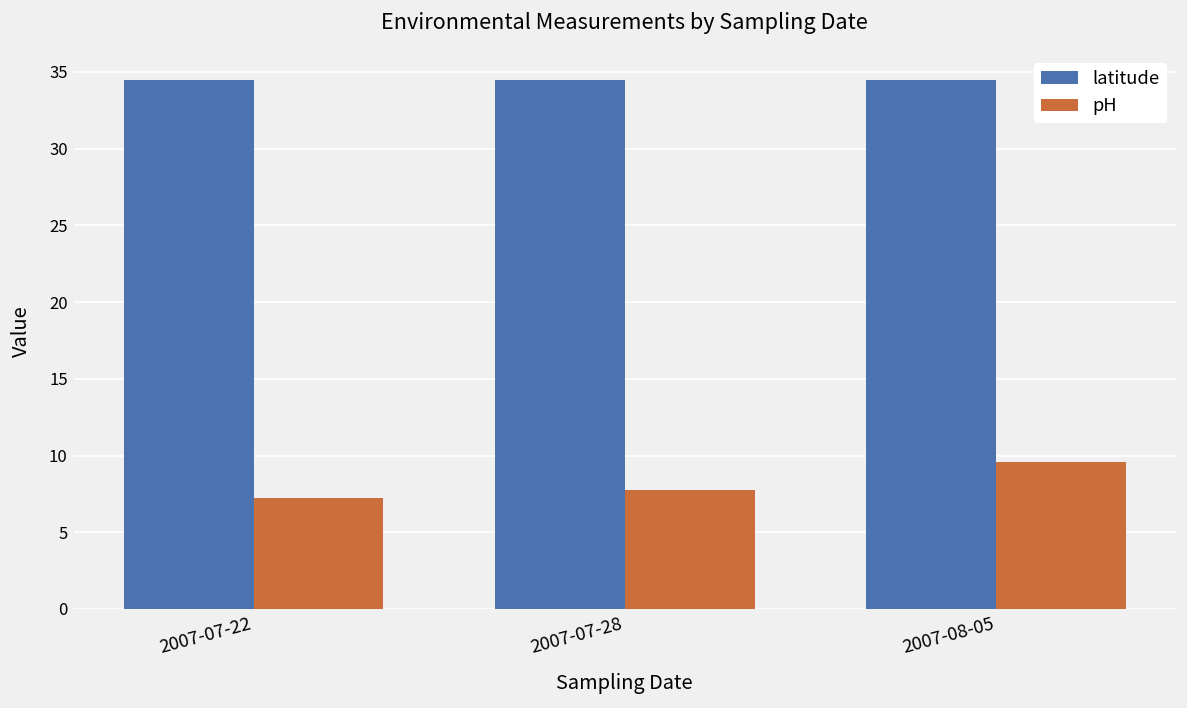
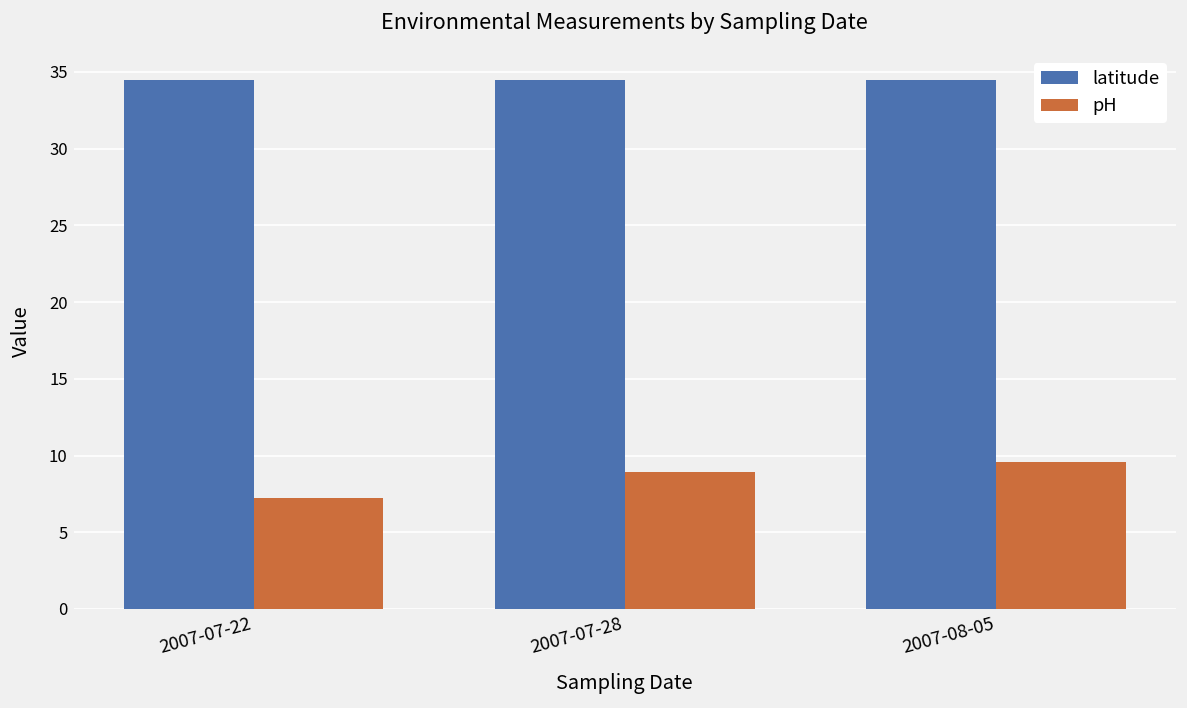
  {
    "latitude": {
      "2007-07-22": 34.4,
      "2007-07-28": 34.4,
      "2007-08-05": 34.5
    },
    "pH": {
      "2007-07-22": 7.2,
-     "2007-07-28": 7.8,
+     "2007-07-28": 8.9,
      "2007-08-05": 9.6
    }
  }
